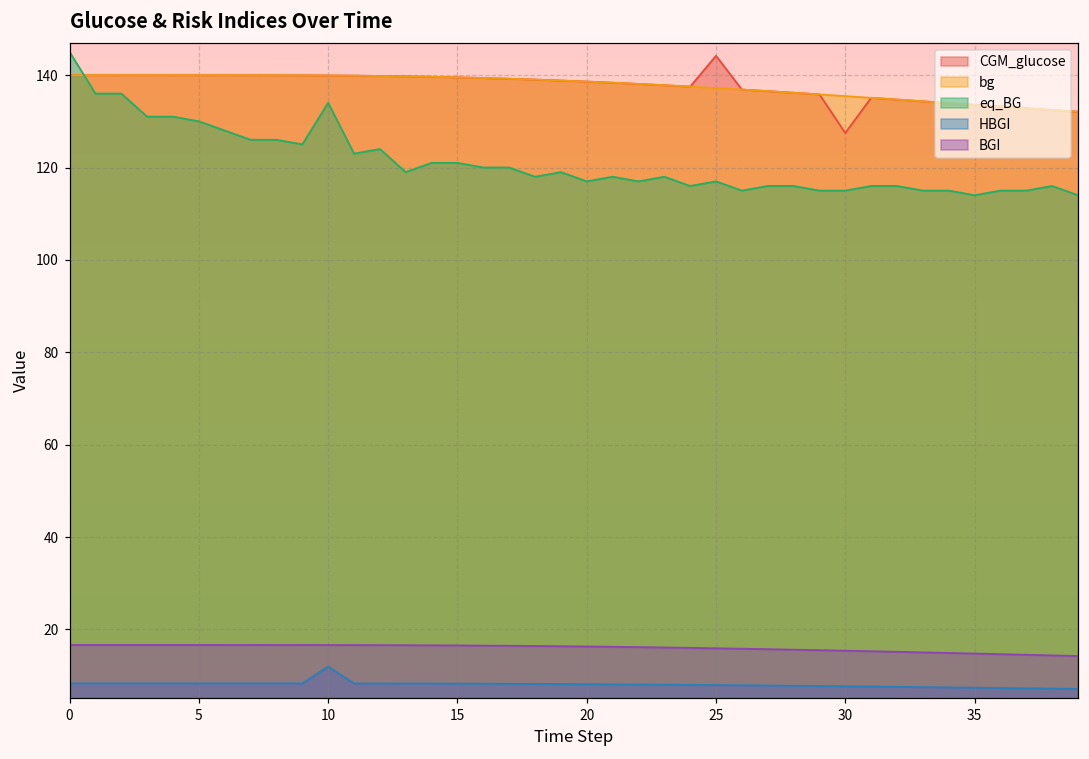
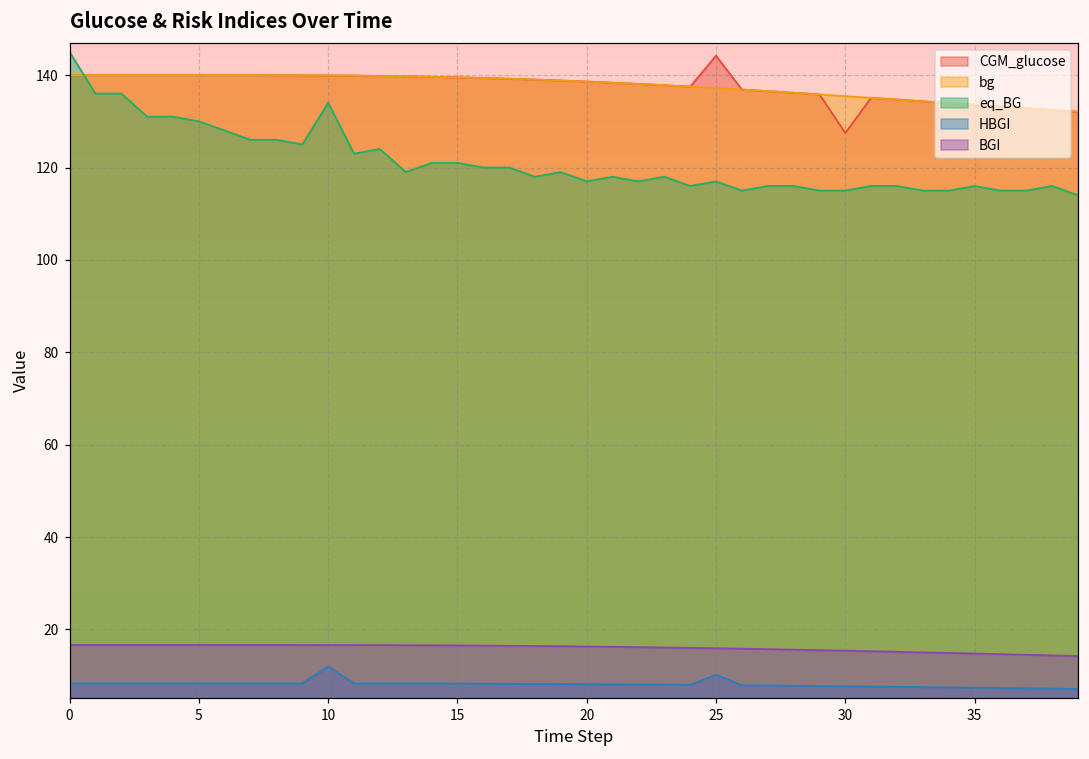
  {
    "CGM_glucose": {
      "25": 144,
      "30": 127
    },
    "bg": {
      "25": 137,
      "30": 135
    },
    "eq_BG": {
      "0": 145,
      "5": 130,
      "10": 134,
      "15": 121,
      "20": 117,
      "25": 117,
      "30": 115,
-     "35": 114
+     "35": 116
    },
    "HBGI": {
      "0": 8,
      "5": 8,
      "10": 12,
      "15": 8,
      "20": 8,
-     "25": 8,
+     "25": 10,
      "30": 8,
      "35": 7
    },
    "BGI": {
      "0": 17,
      "5": 17,
      "10": 17,
      "15": 17,
      "20": 16,
      "25": 16,
      "30": 15,
      "35": 15
    }
  }
